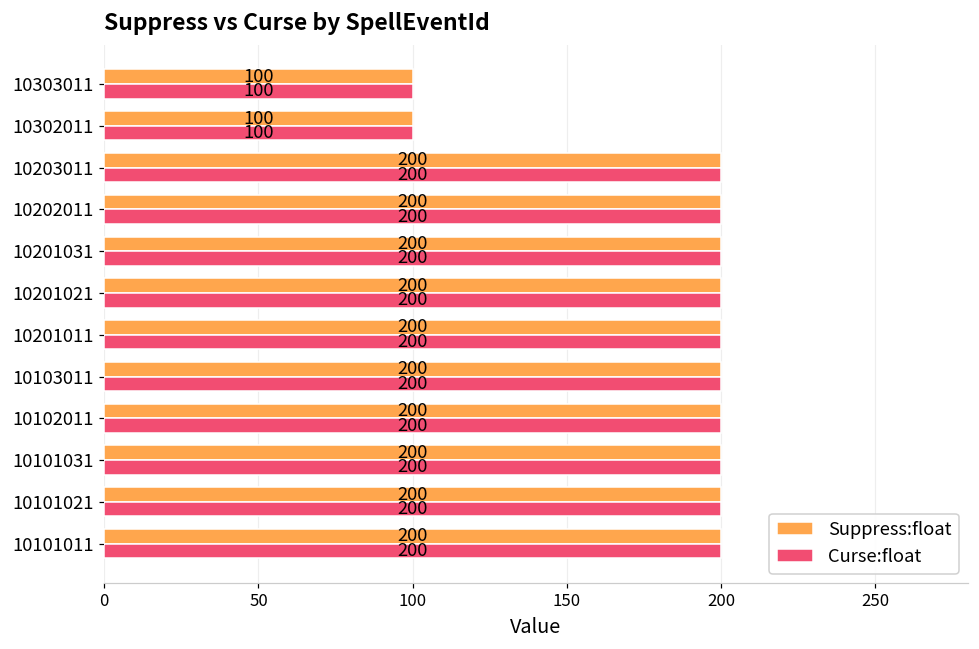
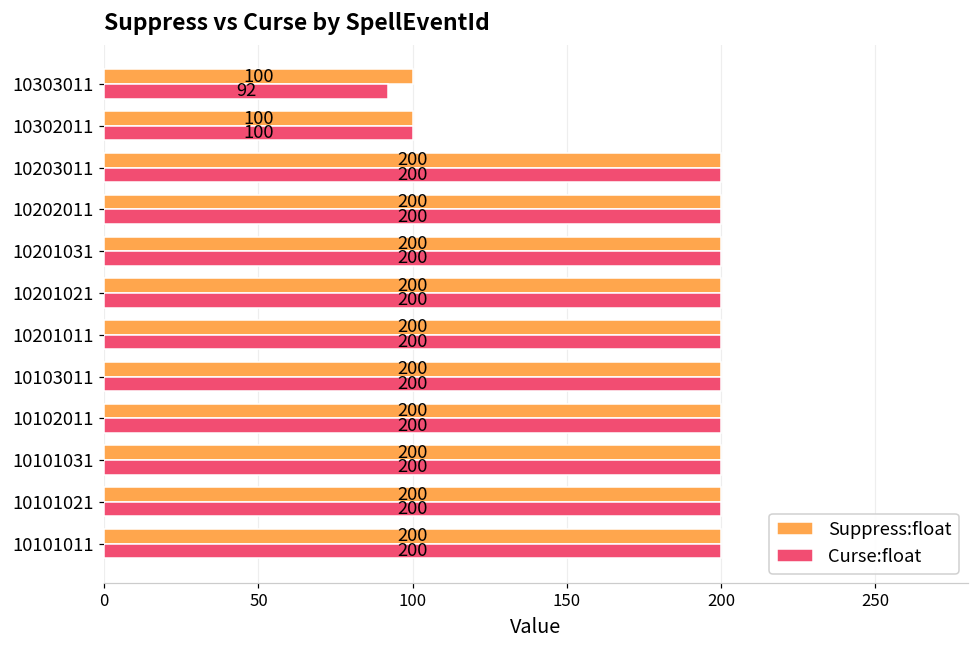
  {
    "Suppress:float": {
      "10303011": 100
    },
    "Curse:float": {
-     "10303011": 100
+     "10303011": 92
    }
  }
